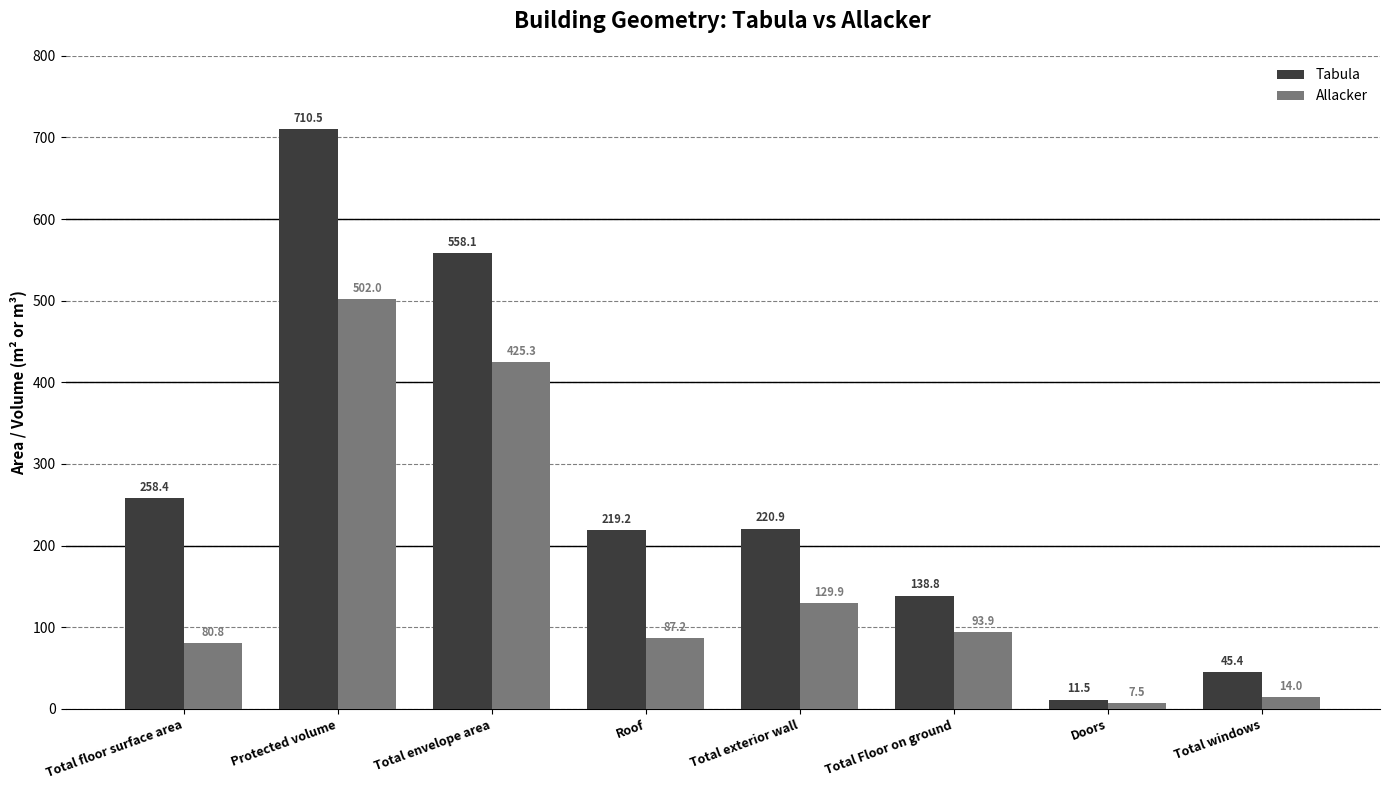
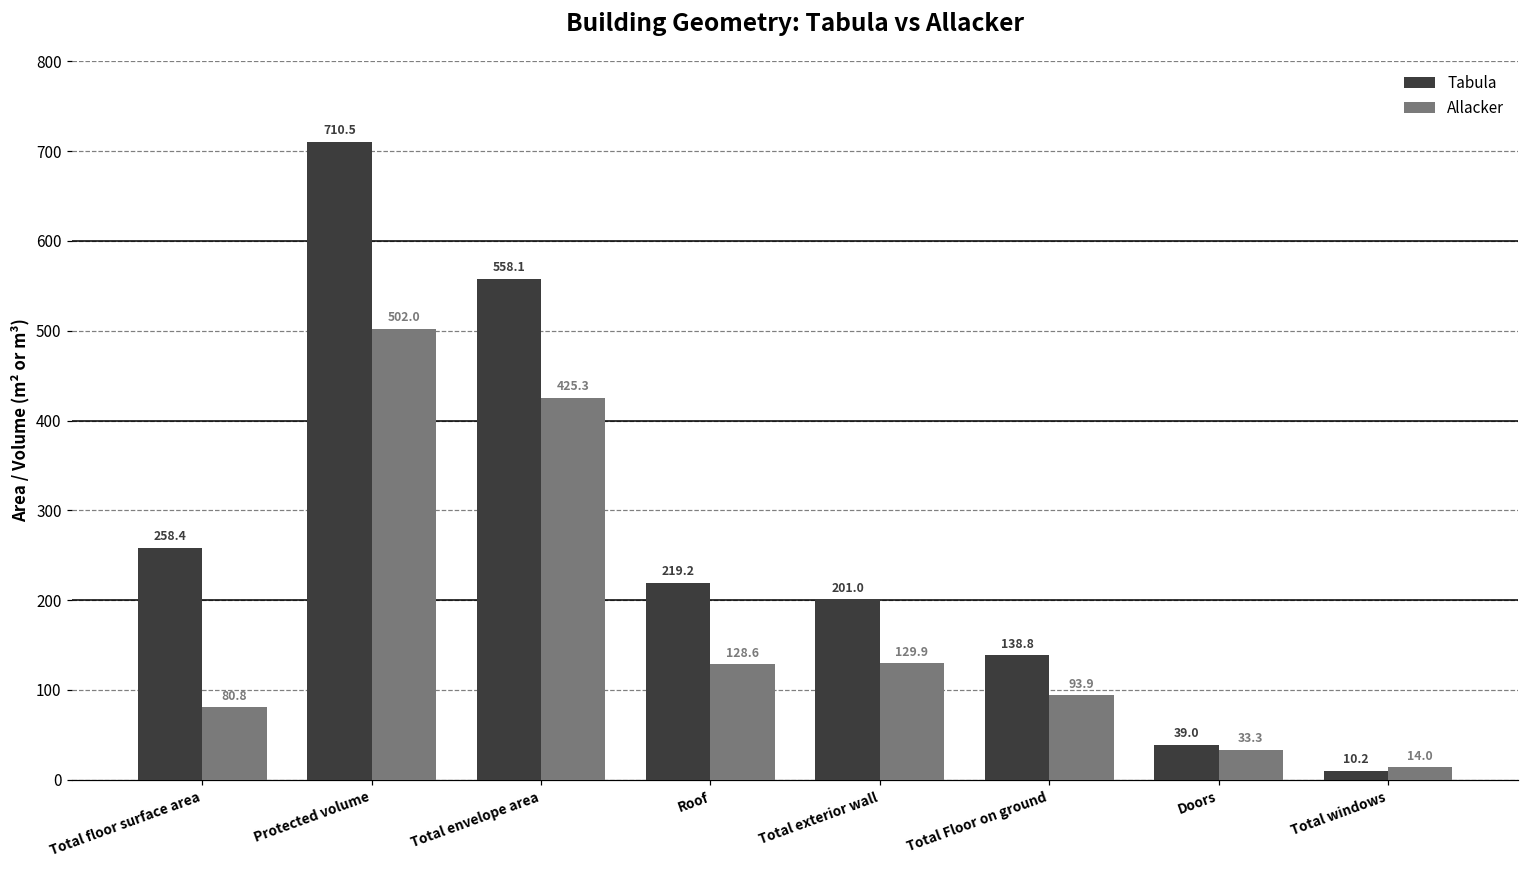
  {
    "Tabula": {
      "Total floor surface area": 258.4,
      "Protected volume": 710.5,
      "Total envelope area": 558.1,
      "Roof": 219.2,
-     "Total exterior wall": 220.9,
+     "Total exterior wall": 201.0,
      "Total Floor on ground": 138.8,
-     "Doors": 11.5,
-     "Total windows": 45.4
+     "Doors": 39.0,
+     "Total windows": 10.2
    },
    "Allacker": {
      "Total floor surface area": 80.8,
      "Protected volume": 502.0,
      "Total envelope area": 425.3,
-     "Roof": 87.2,
+     "Roof": 128.6,
      "Total exterior wall": 129.9,
      "Total Floor on ground": 93.9,
-     "Doors": 7.5,
+     "Doors": 33.3,
      "Total windows": 14.0
    }
  }
